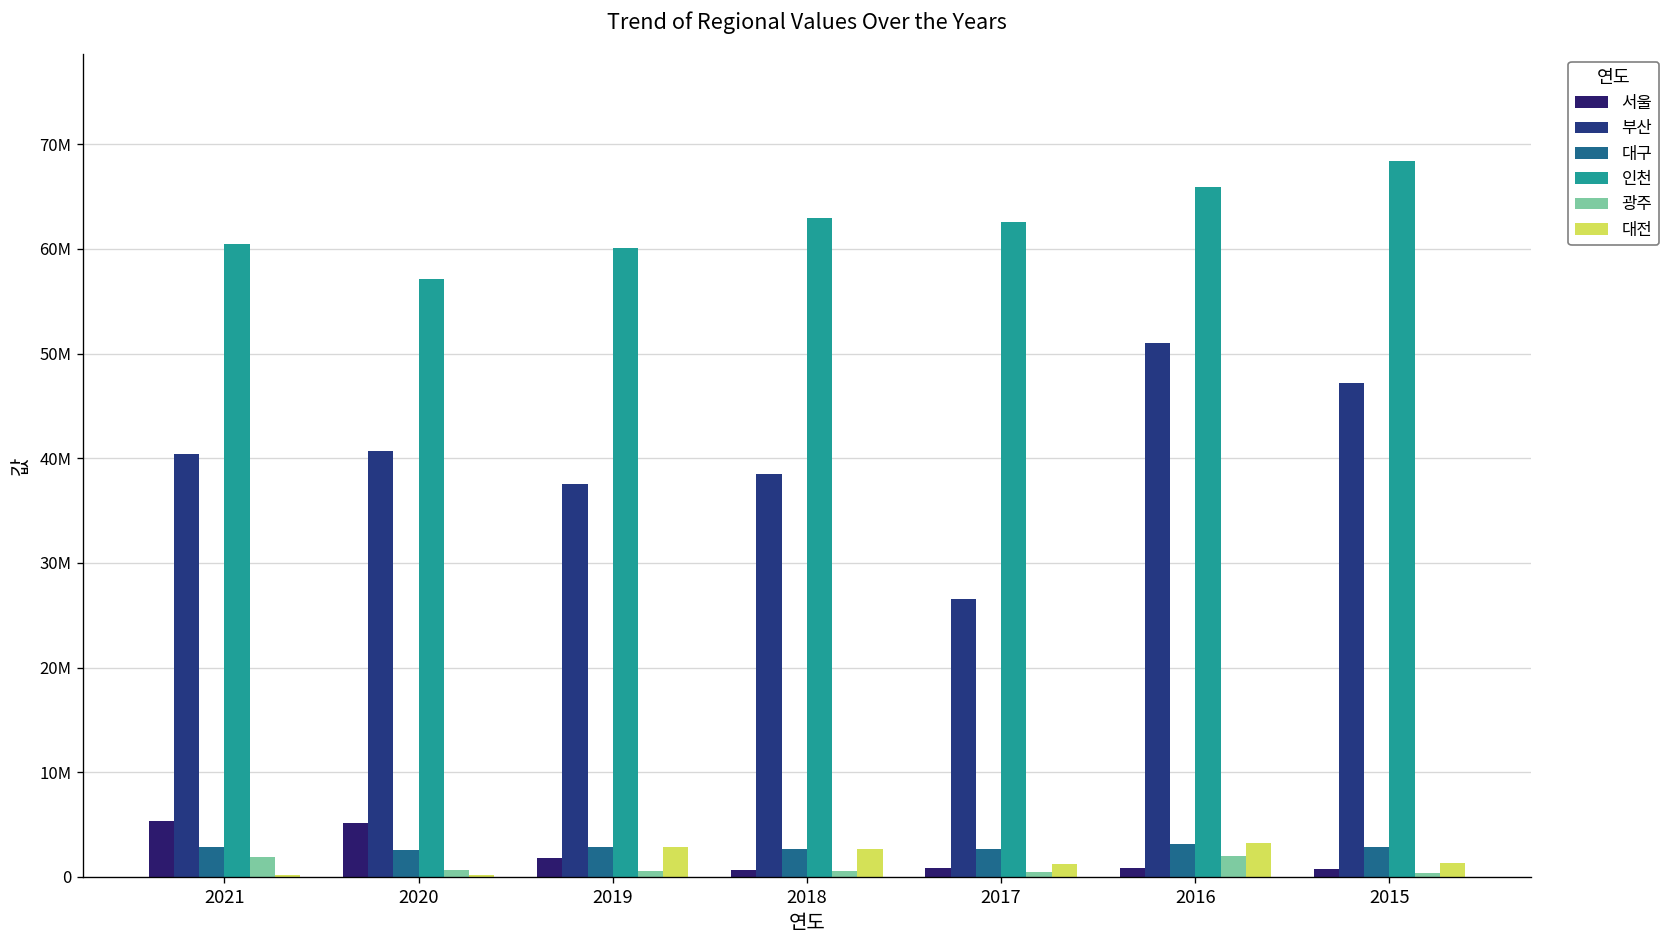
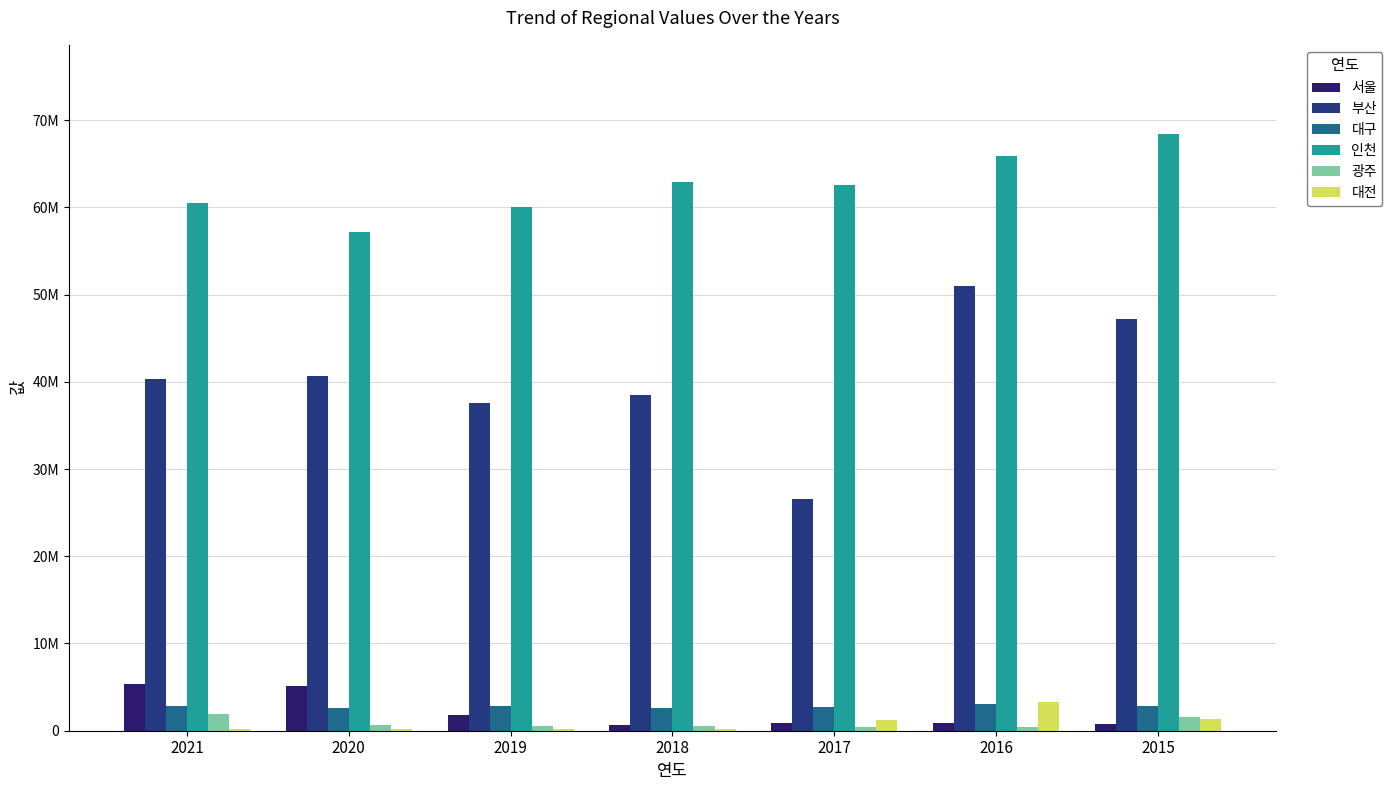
  {
    "광주": {
      "2021": 2000000,
      "2020": 1000000,
      "2019": 1000000,
      "2018": 1000000,
      "2017": 0,
-     "2016": 2000000,
-     "2015": 0
+     "2016": 0,
+     "2015": 2000000
    },
    "대전": {
-     "2019": 3000000,
-     "2018": 3000000,
+     "2019": 0,
+     "2018": 0,
      "2017": 1000000,
      "2016": 3000000,
      "2015": 1000000
    }
  }
